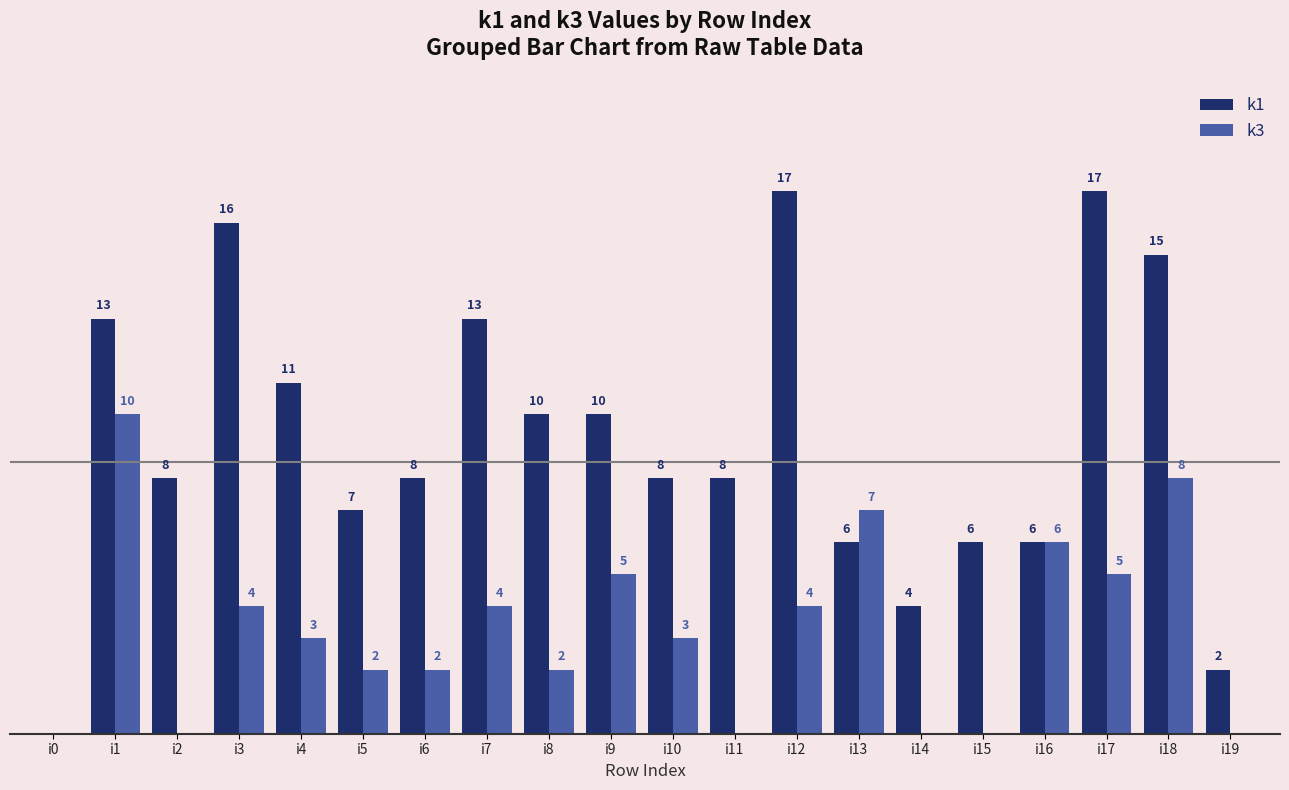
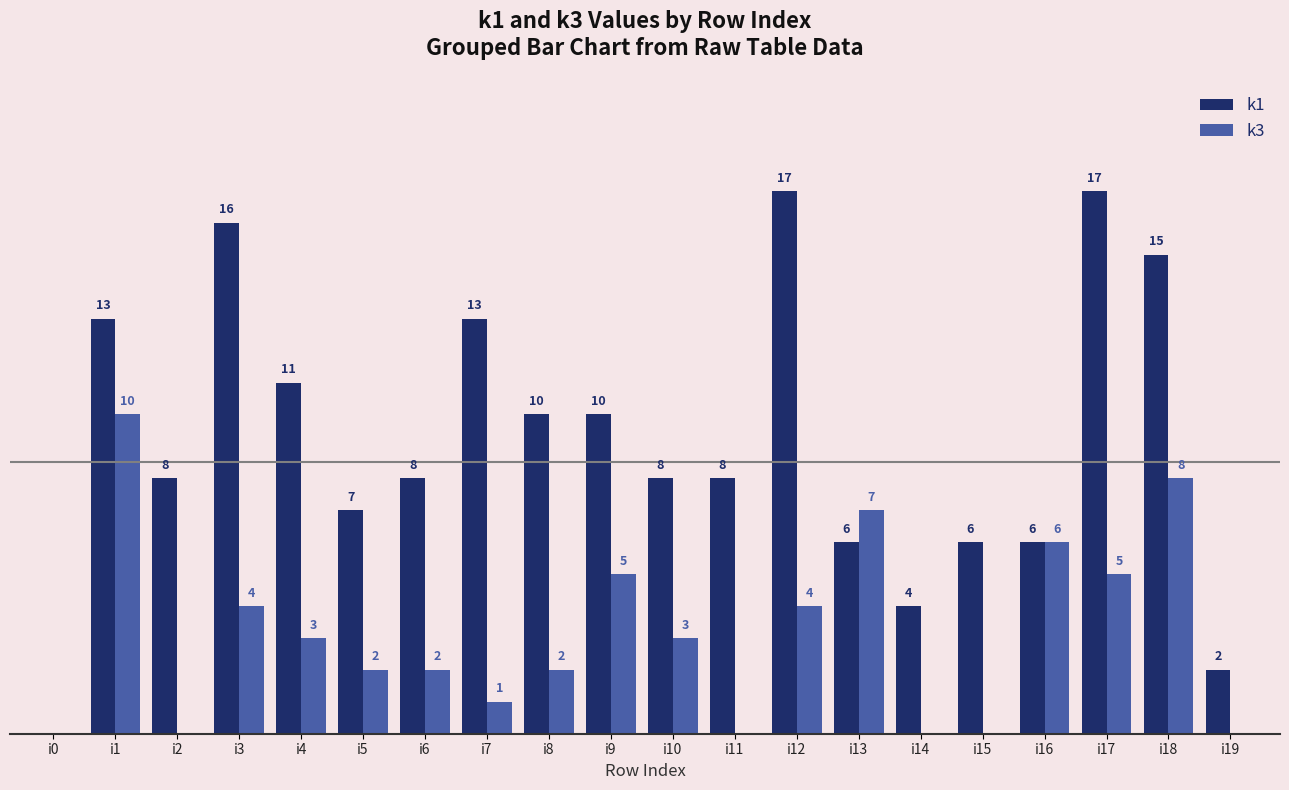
  {
    "k1": {
      "i1": 13,
      "i2": 8,
      "i3": 16,
      "i4": 11,
      "i5": 7,
      "i6": 8,
      "i7": 13,
      "i8": 10,
      "i9": 10,
      "i10": 8,
      "i11": 8,
      "i12": 17,
      "i13": 6,
      "i14": 4,
      "i15": 6,
      "i16": 6,
      "i17": 17,
      "i18": 15,
      "i19": 2
    },
    "k3": {
      "i1": 10,
      "i3": 4,
      "i4": 3,
      "i5": 2,
      "i6": 2,
-     "i7": 4,
+     "i7": 1,
      "i8": 2,
      "i9": 5,
      "i10": 3,
      "i12": 4,
      "i13": 7,
      "i16": 6,
      "i17": 5,
      "i18": 8
    }
  }
